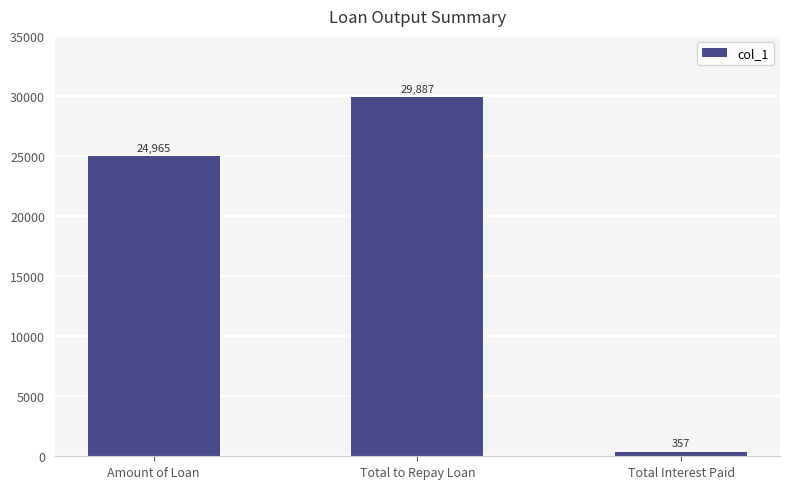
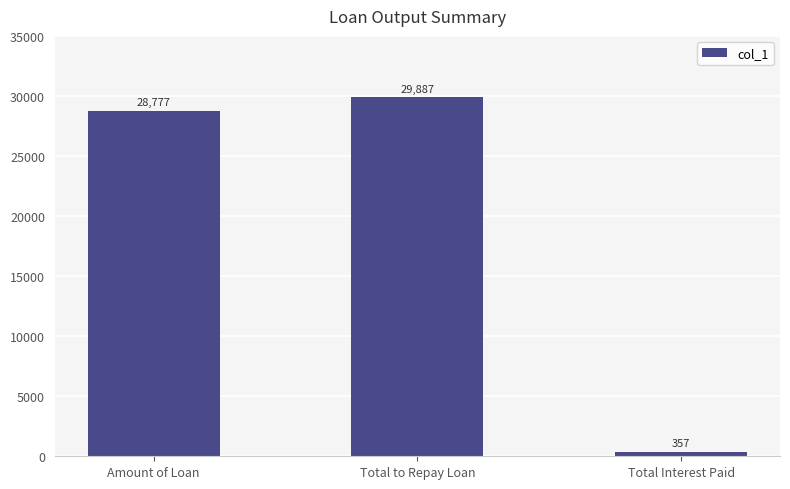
  {
-   "Amount of Loan": "24,965",
+   "Amount of Loan": "28,777",
    "Total to Repay Loan": "29,887",
    "Total Interest Paid": "357"
  }
